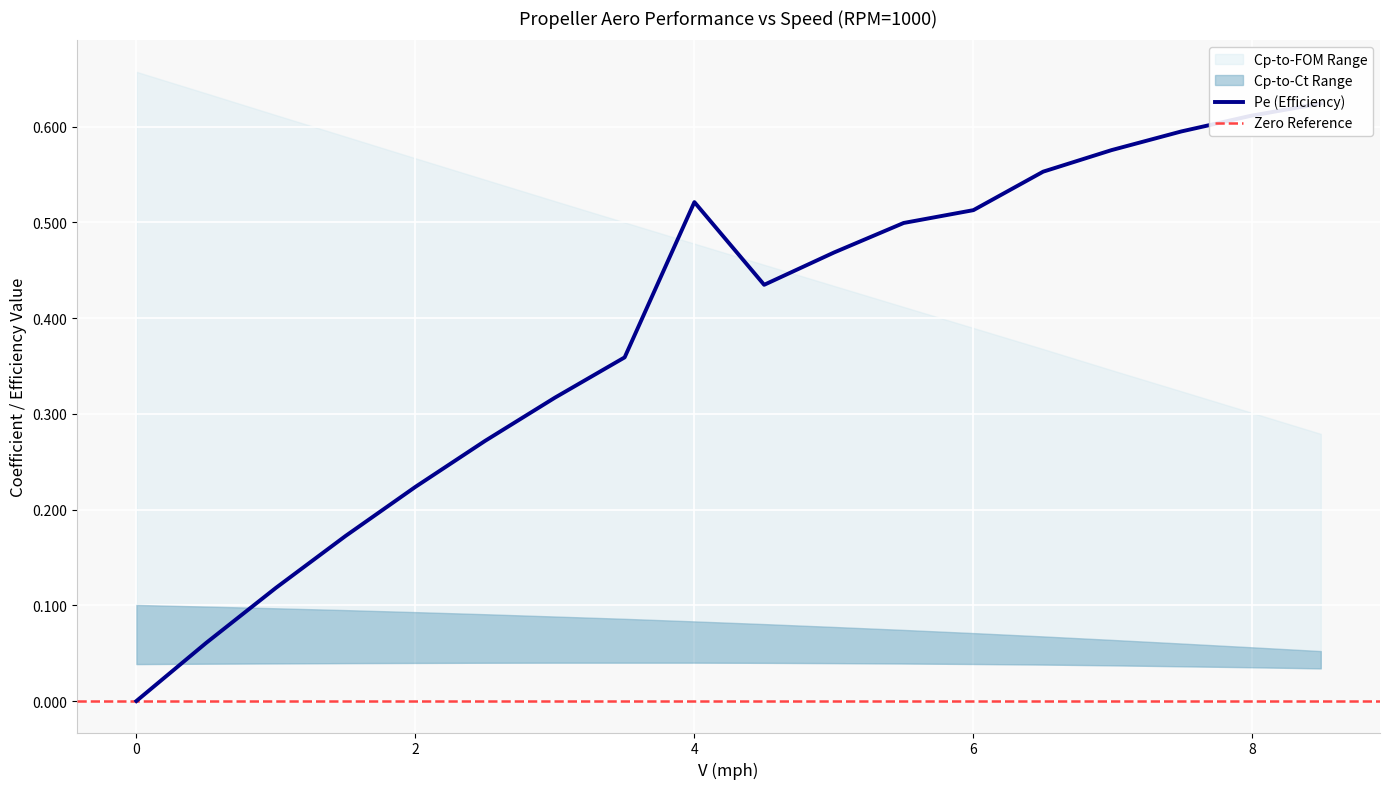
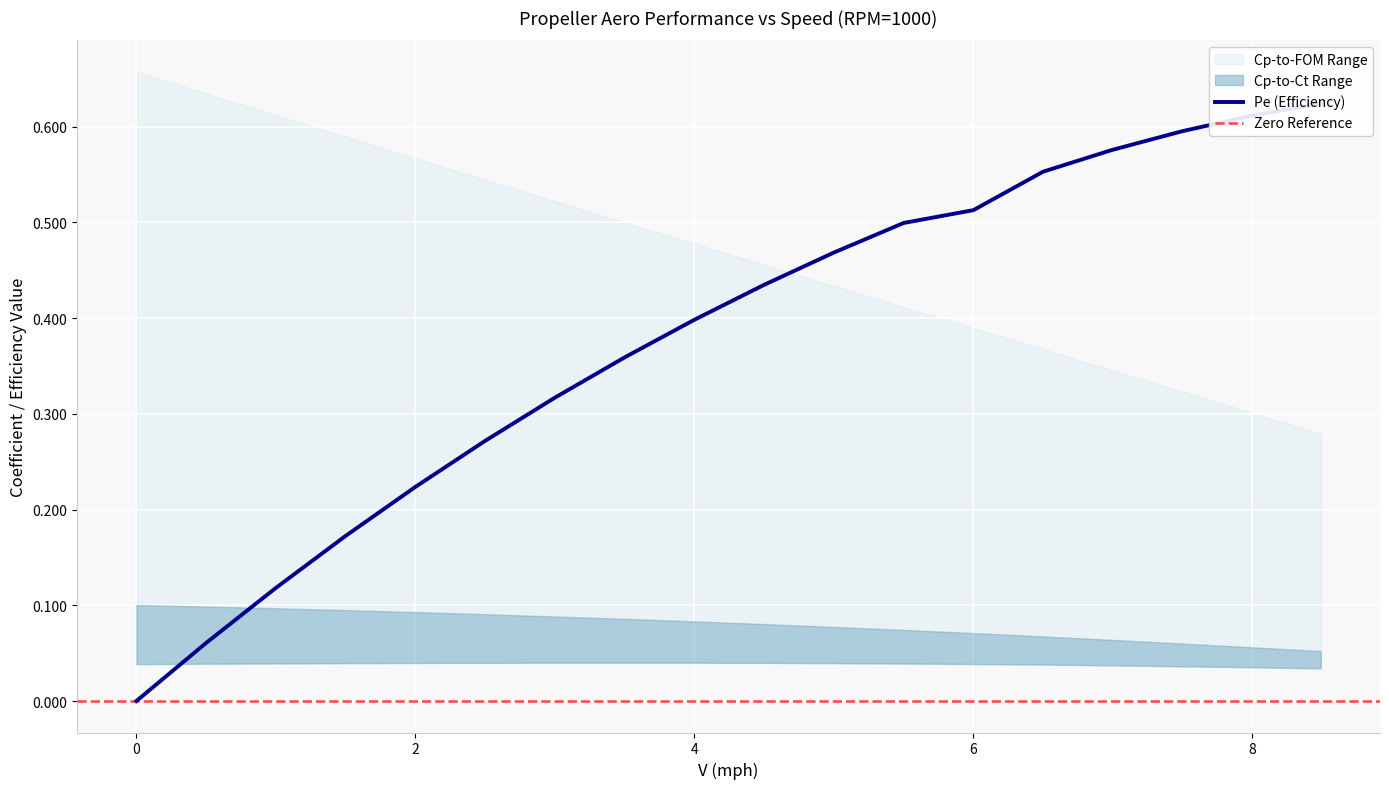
  {
    "Pe (Efficiency)": {
      "0": 0.00,
      "2": 0.22,
-     "4": 0.52,
+     "4": 0.40,
      "6": 0.51
    }
  }
